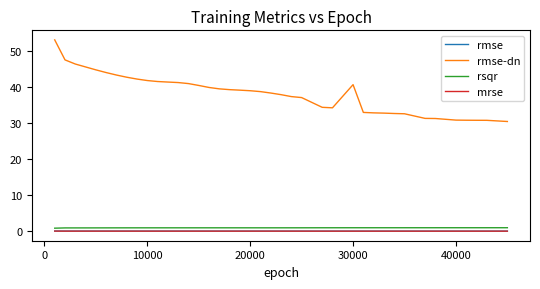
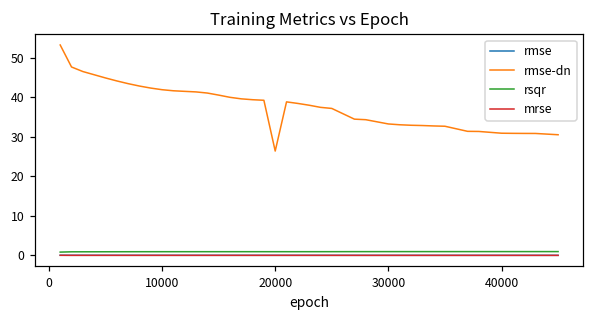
  {
    "mrse": {
      "10000": 0,
      "20000": 0,
      "30000": 0,
      "40000": 0
    },
    "rmse-dn": {
      "10000": 42,
-     "20000": 39,
-     "30000": 41,
+     "20000": 26,
+     "30000": 33,
      "40000": 31
    },
    "rsqr": {
      "10000": 1,
      "20000": 1,
      "30000": 1,
      "40000": 1
    }
  }
